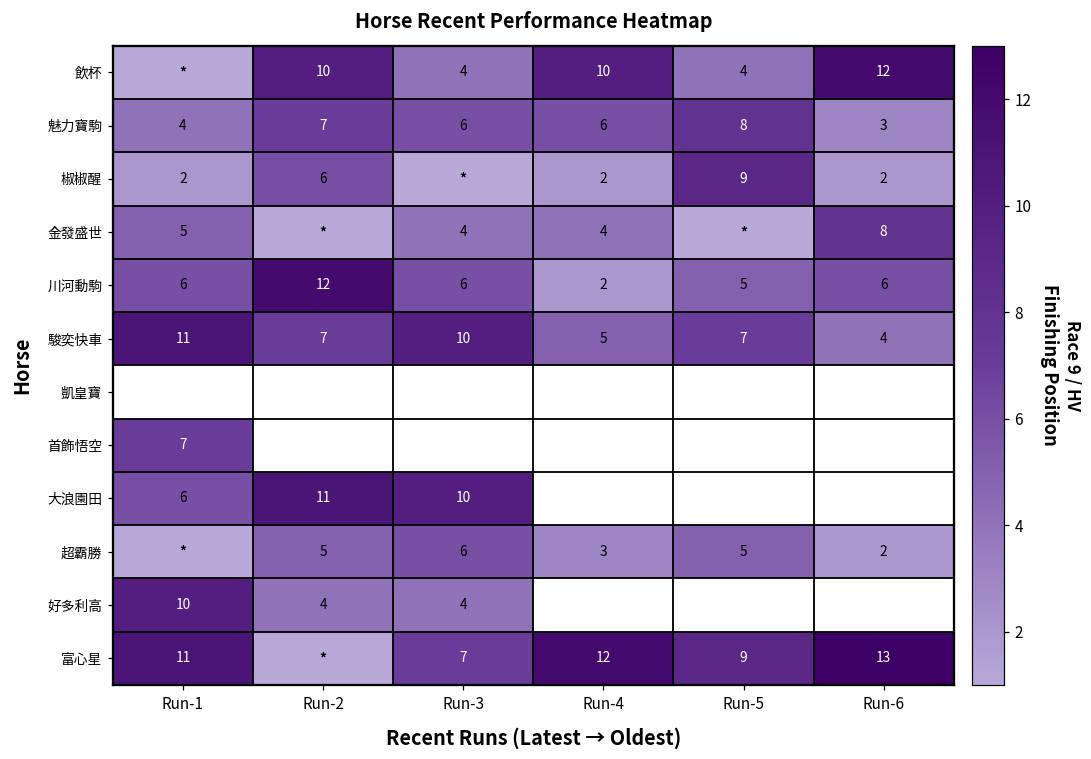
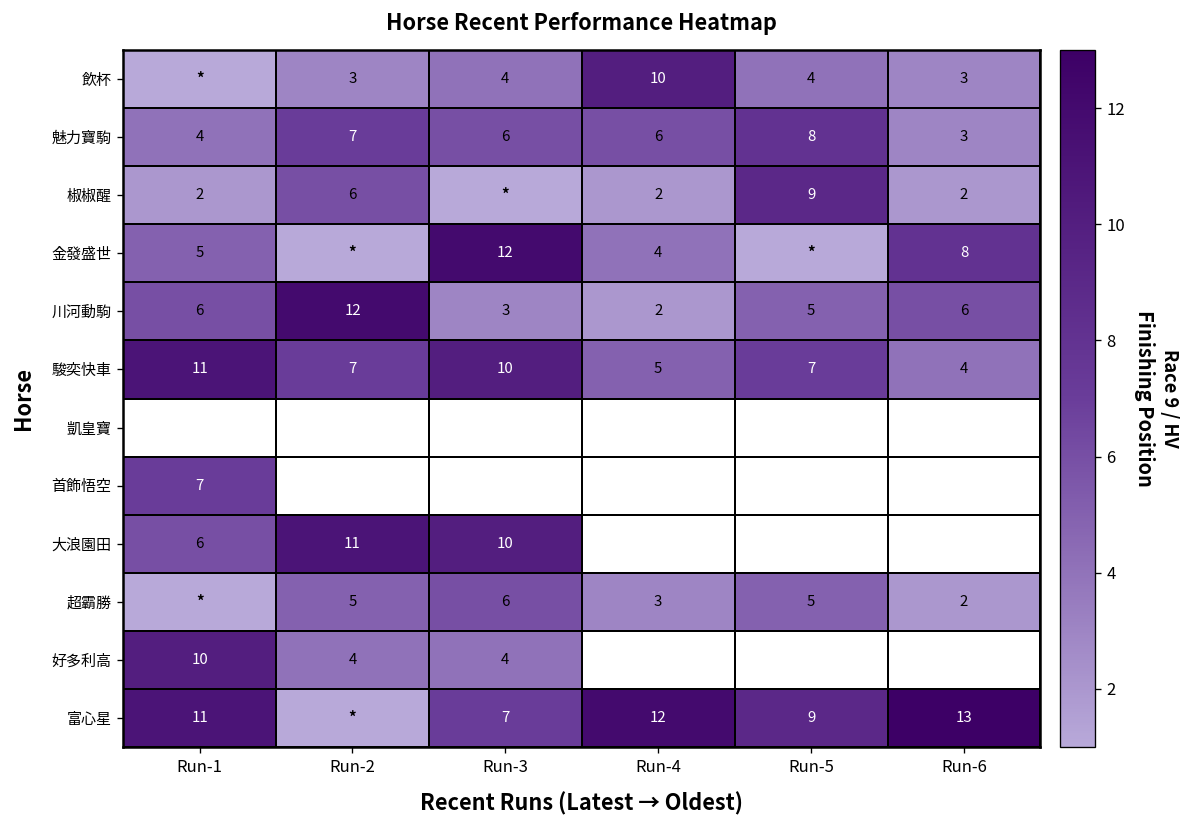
  {
    "飲杯": {
-     "Run-2": 10,
+     "Run-2": 3,
      "Run-3": 4,
      "Run-4": 10,
      "Run-5": 4,
-     "Run-6": 12
+     "Run-6": 3
    },
    "魅力寶駒": {
      "Run-1": 4,
      "Run-2": 7,
      "Run-3": 6,
      "Run-4": 6,
      "Run-5": 8,
      "Run-6": 3
    },
    "椒椒醒": {
      "Run-1": 2,
      "Run-2": 6,
      "Run-4": 2,
      "Run-5": 9,
      "Run-6": 2
    },
    "金發盛世": {
      "Run-1": 5,
-     "Run-3": 4,
+     "Run-3": 12,
      "Run-4": 4,
      "Run-6": 8
    },
    "川河動駒": {
      "Run-1": 6,
      "Run-2": 12,
-     "Run-3": 6,
+     "Run-3": 3,
      "Run-4": 2,
      "Run-5": 5,
      "Run-6": 6
    },
    "駿奕快車": {
      "Run-1": 11,
      "Run-2": 7,
      "Run-3": 10,
      "Run-4": 5,
      "Run-5": 7,
      "Run-6": 4
    },
    "首飾悟空": {
      "Run-1": 7
    },
    "大浪園田": {
      "Run-1": 6,
      "Run-2": 11,
      "Run-3": 10
    },
    "超霸勝": {
      "Run-2": 5,
      "Run-3": 6,
      "Run-4": 3,
      "Run-5": 5,
      "Run-6": 2
    },
    "好多利高": {
      "Run-1": 10,
      "Run-2": 4,
      "Run-3": 4
    },
    "富心星": {
      "Run-1": 11,
      "Run-3": 7,
      "Run-4": 12,
      "Run-5": 9,
      "Run-6": 13
    }
  }
